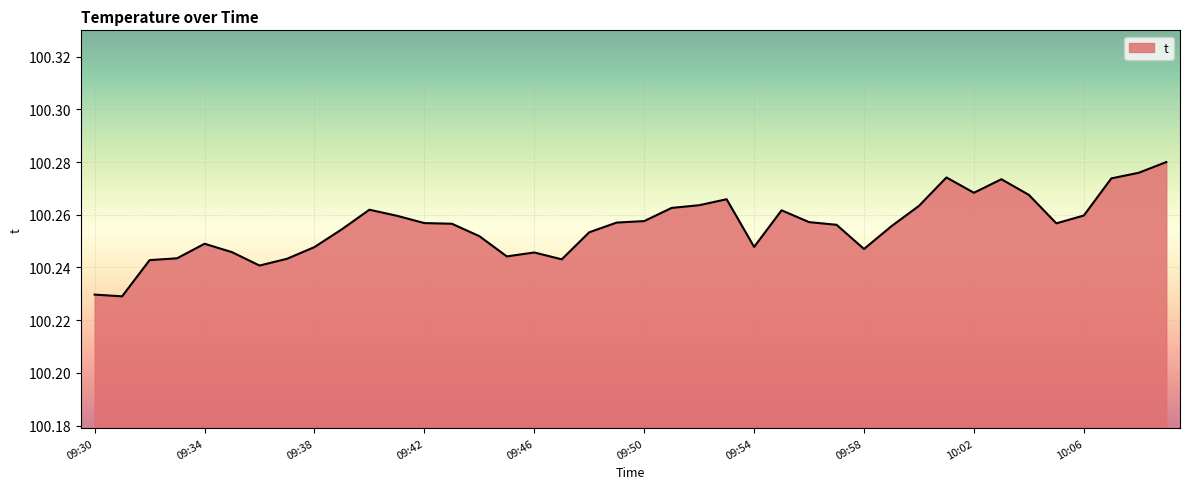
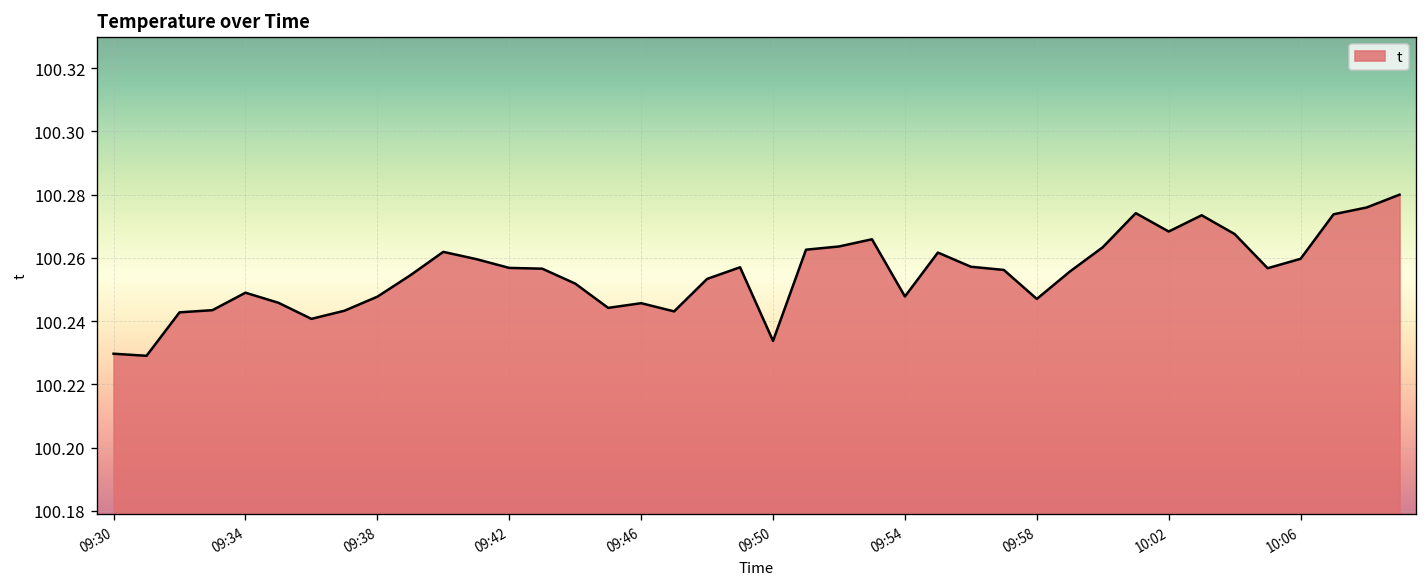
  {
    "09:30": 100.230,
    "09:34": 100.249,
    "09:38": 100.248,
    "09:42": 100.257,
    "09:46": 100.246,
-   "09:50": 100.258,
+   "09:50": 100.234,
    "09:54": 100.248,
    "09:58": 100.247,
    "10:02": 100.268,
    "10:06": 100.260
  }
